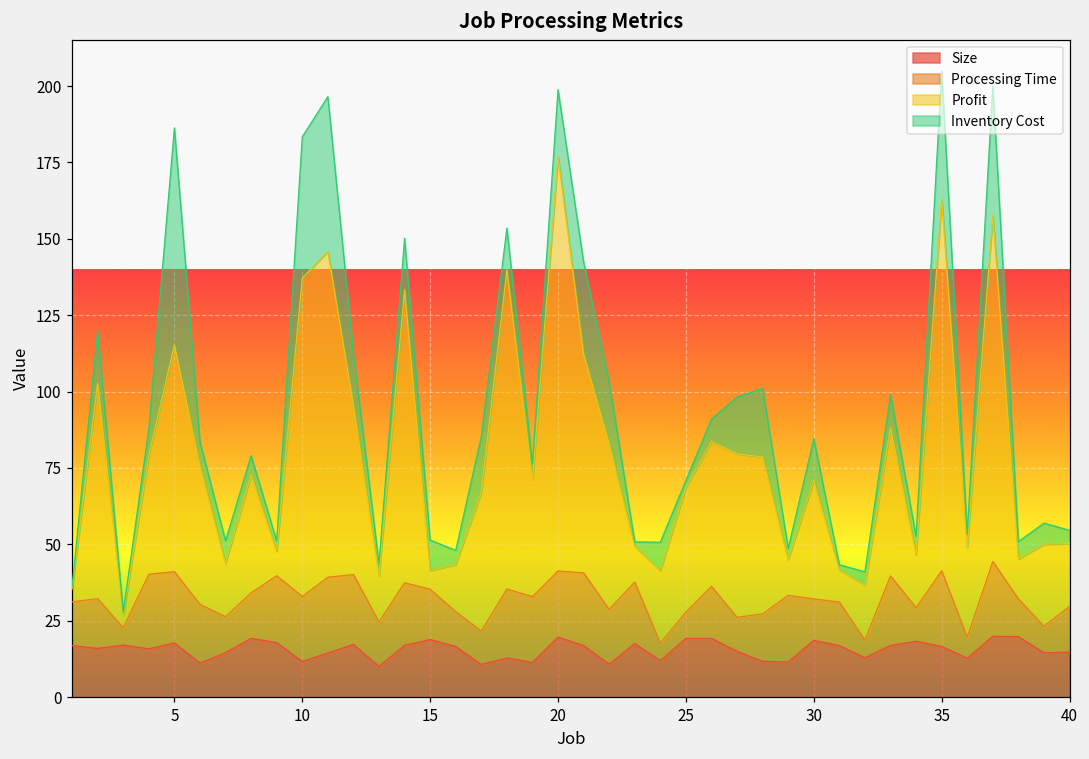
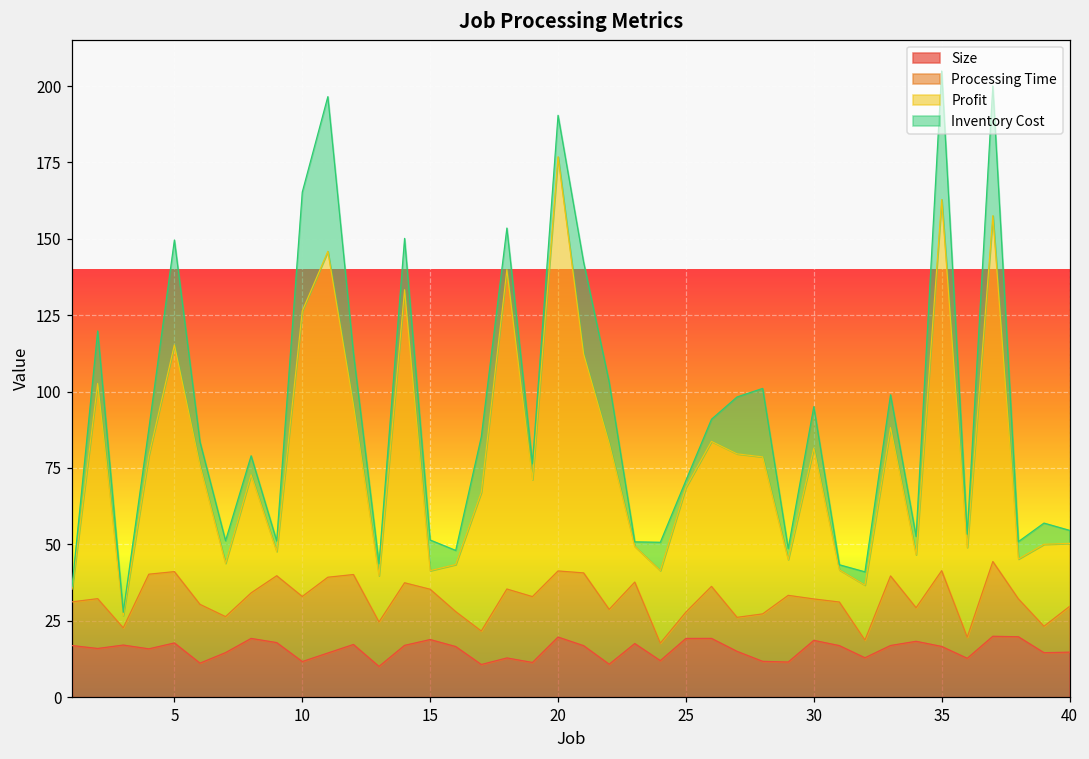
  {
    "Profit": {
      "5": 74,
-     "10": 104,
+     "10": 93,
      "15": 6,
      "20": 136,
      "25": 41,
-     "30": 39,
+     "30": 49,
      "35": 121,
      "40": 21
    },
    "Inventory Cost": {
-     "5": 71,
-     "10": 46,
+     "5": 34,
+     "10": 39,
      "15": 10,
-     "20": 22,
+     "20": 14,
      "25": 2,
      "30": 14,
      "40": 4
    }
  }
